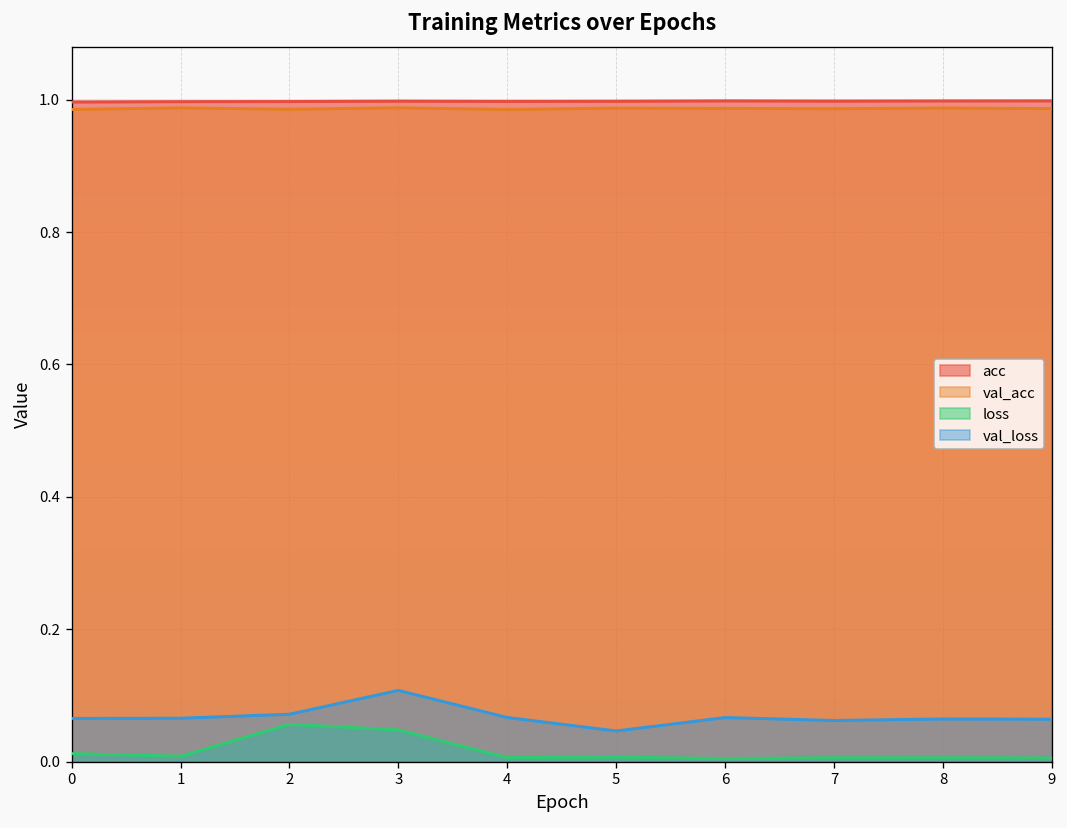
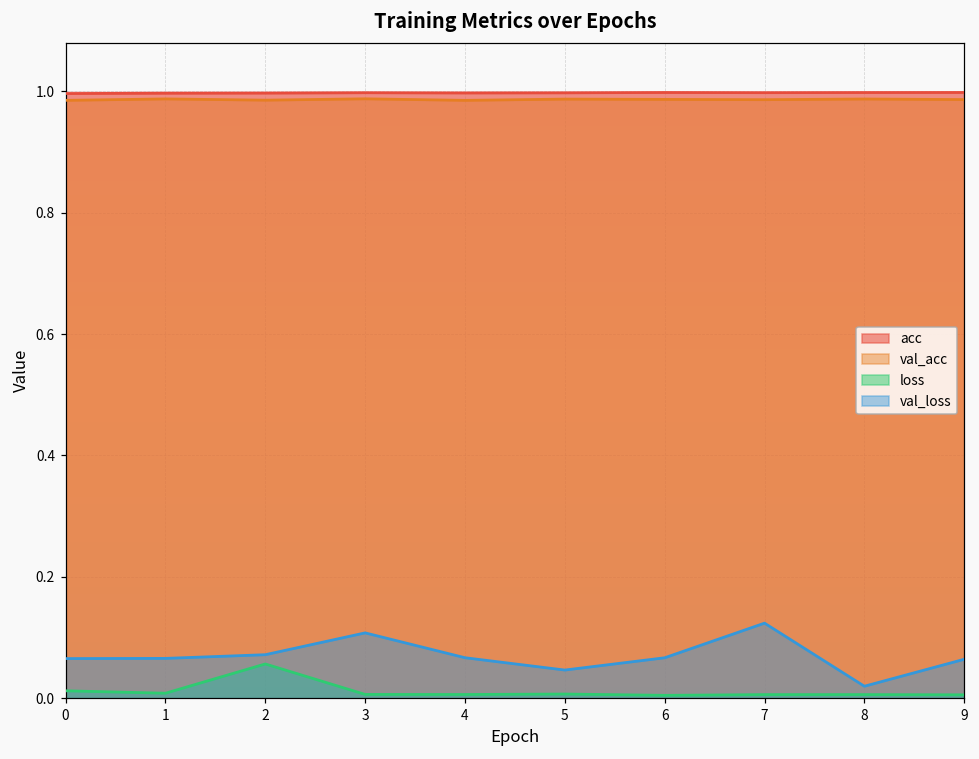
  {
    "loss": {
      "0": 0.01,
      "1": 0.01,
      "2": 0.06,
-     "3": 0.05,
+     "3": 0.01,
      "4": 0.01,
      "5": 0.01,
      "6": 0.00,
      "7": 0.01,
      "8": 0.01,
      "9": 0.01
    },
    "val_loss": {
      "0": 0.07,
      "1": 0.07,
      "2": 0.07,
      "3": 0.11,
      "4": 0.07,
      "5": 0.05,
      "6": 0.07,
-     "7": 0.06,
-     "8": 0.06,
+     "7": 0.12,
+     "8": 0.02,
      "9": 0.06
    }
  }
